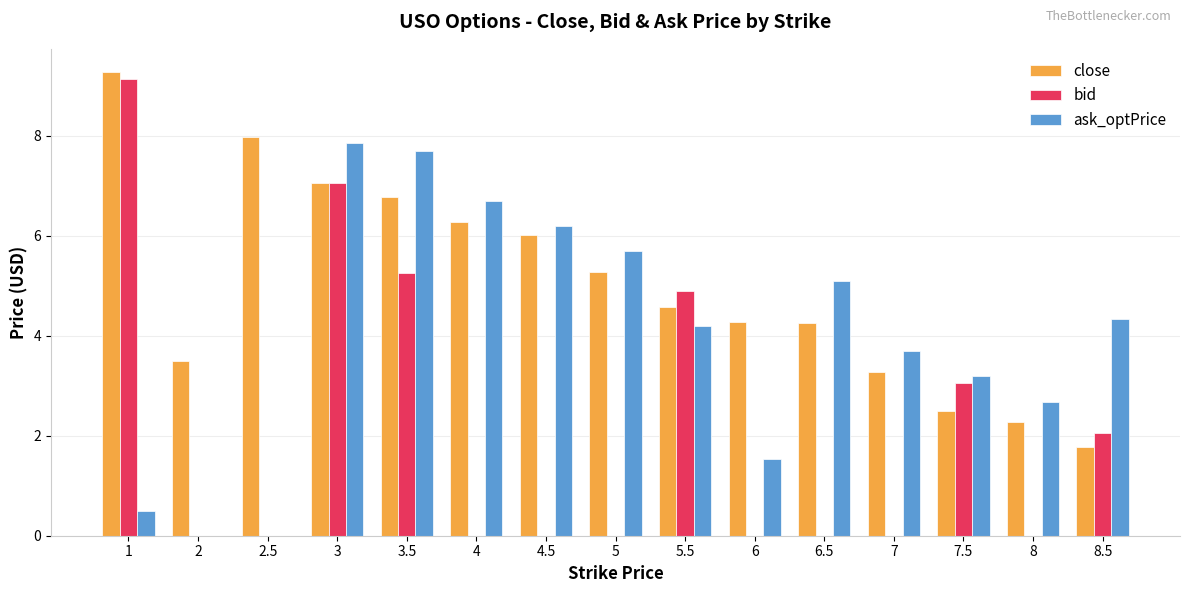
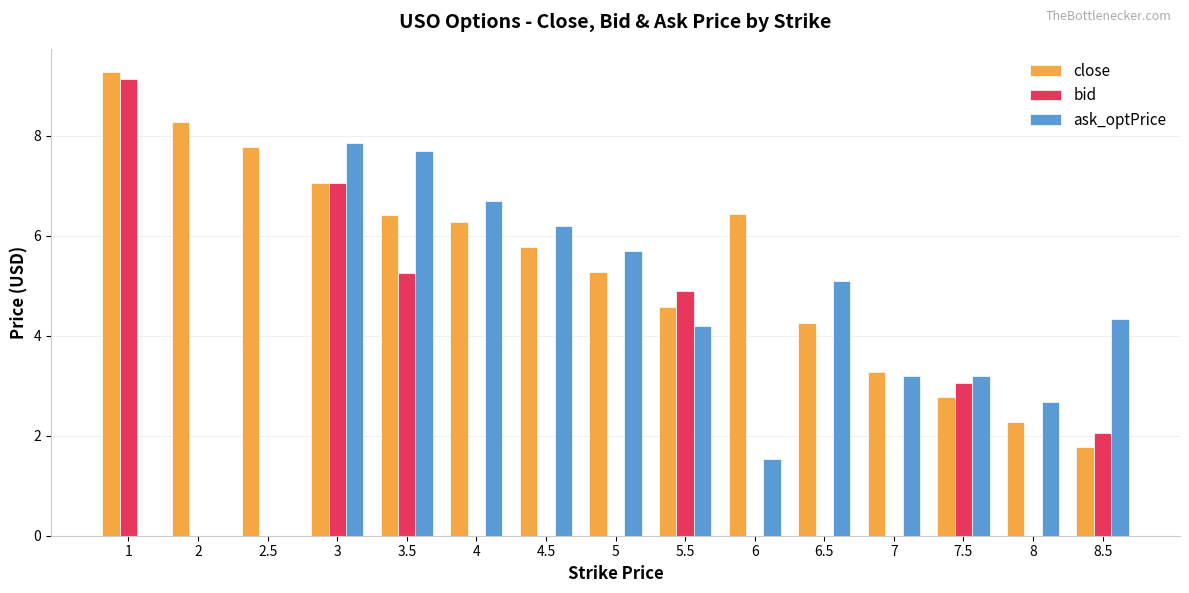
  {
    "close": {
      "1": 9.3,
-     "2": 3.5,
-     "2.5": 8.0,
+     "2": 8.3,
+     "2.5": 7.8,
      "3": 7.1,
-     "3.5": 6.8,
+     "3.5": 6.4,
      "4": 6.3,
-     "4.5": 6.0,
+     "4.5": 5.8,
      "5": 5.3,
      "5.5": 4.6,
-     "6": 4.3,
+     "6": 6.4,
      "6.5": 4.3,
      "7": 3.3,
-     "7.5": 2.5,
+     "7.5": 2.8,
      "8": 2.3,
      "8.5": 1.8
    },
    "bid": {
      "1": 9.2,
      "2": 0.0,
      "2.5": 0.0,
      "3": 7.1,
      "3.5": 5.3,
      "4": 0.0,
      "4.5": 0.0,
      "5": 0.0,
      "5.5": 4.9,
      "6": 0.0,
      "6.5": 0.0,
      "7": 0.0,
      "7.5": 3.1,
      "8": 0.0,
      "8.5": 2.1
    },
    "ask_optPrice": {
-     "1": 0.5,
+     "1": 0.0,
      "2": 0.0,
      "2.5": 0.0,
      "3": 7.9,
      "3.5": 7.7,
      "4": 6.7,
      "4.5": 6.2,
      "5": 5.7,
      "5.5": 4.2,
      "6": 1.5,
      "6.5": 5.1,
-     "7": 3.7,
+     "7": 3.2,
      "7.5": 3.2,
      "8": 2.7,
      "8.5": 4.3
    }
  }
